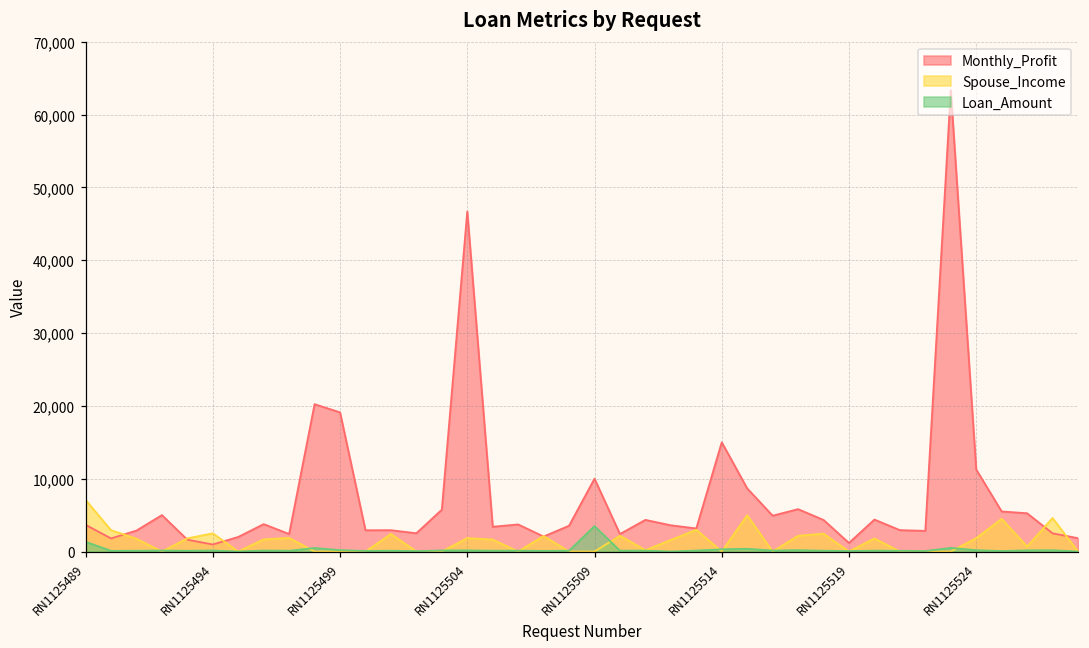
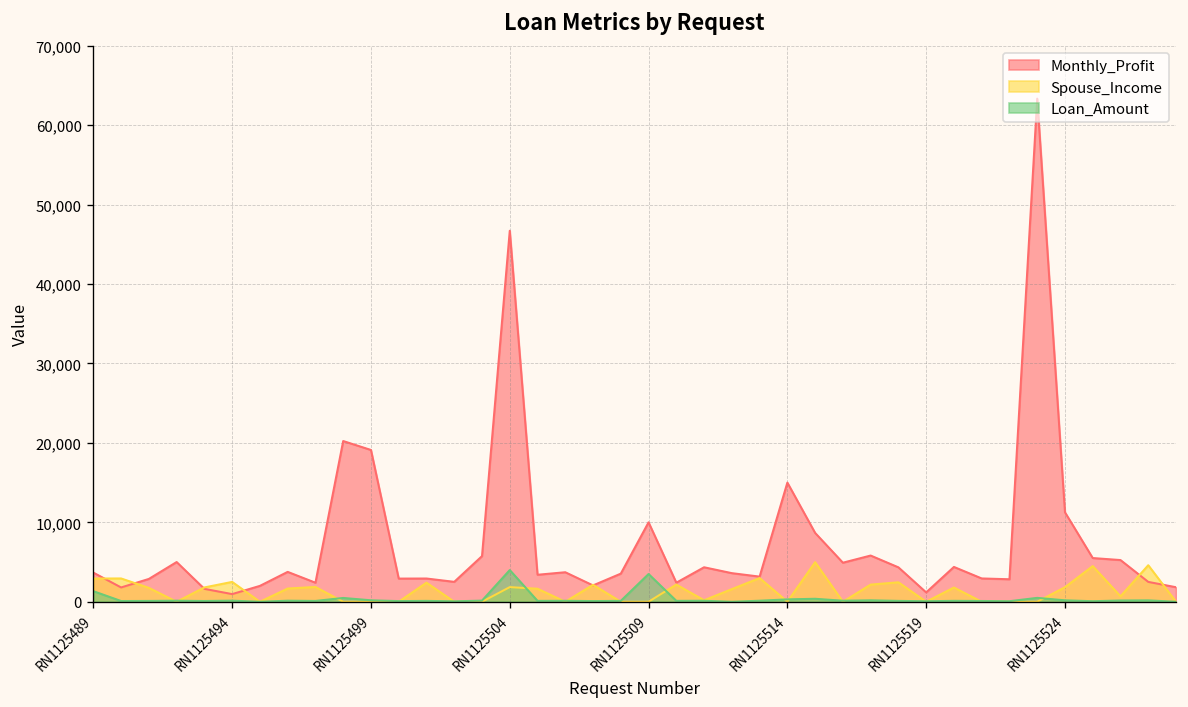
  {
    "Monthly_Profit": {
      "RN1125489": "4,000",
      "RN1125494": "1,000",
      "RN1125499": "19,000",
      "RN1125504": "47,000",
      "RN1125509": "10,000",
      "RN1125514": "15,000",
      "RN1125519": "1,000",
      "RN1125524": "11,000"
    },
    "Spouse_Income": {
-     "RN1125489": "7,000",
+     "RN1125489": "3,000",
      "RN1125494": "3,000",
      "RN1125504": "2,000",
      "RN1125509": "0",
      "RN1125524": "2,000"
    },
    "Loan_Amount": {
      "RN1125489": "1,000",
      "RN1125494": "0",
-     "RN1125504": "0",
+     "RN1125504": "4,000",
      "RN1125509": "3,000",
      "RN1125524": "0"
    }
  }
